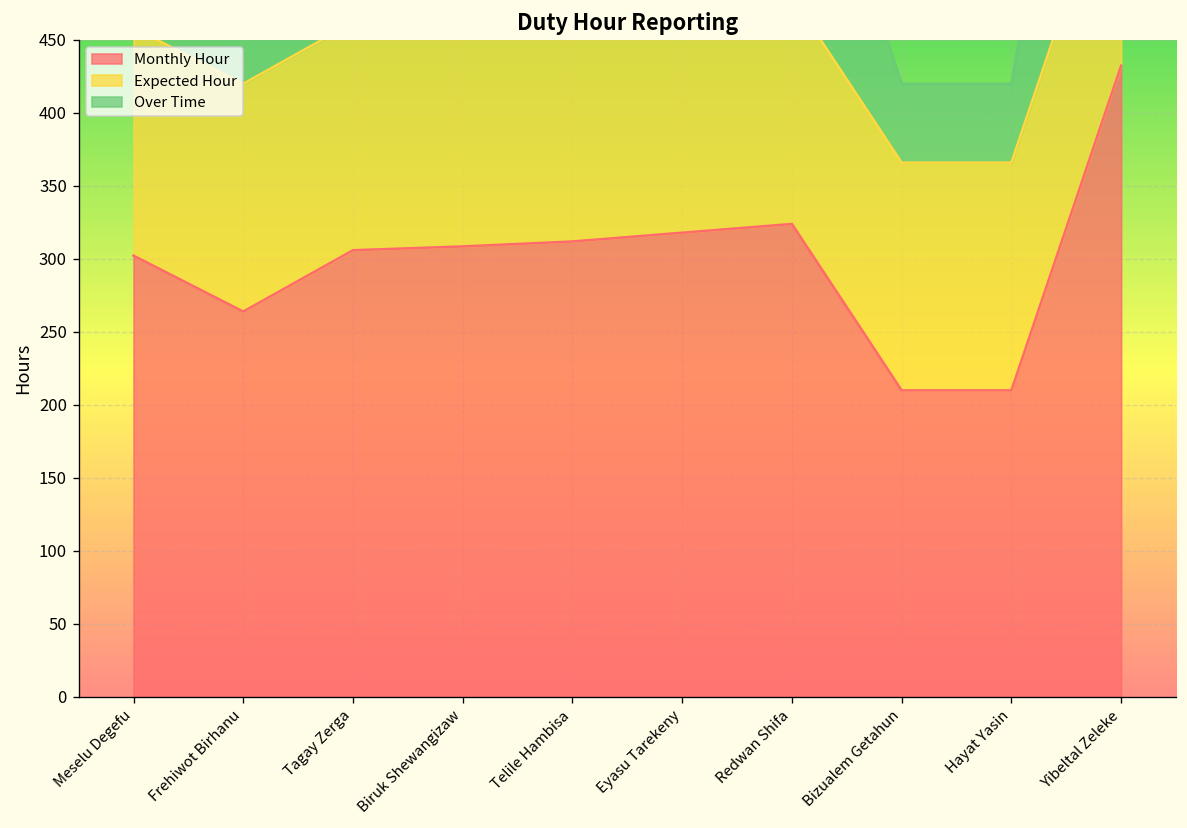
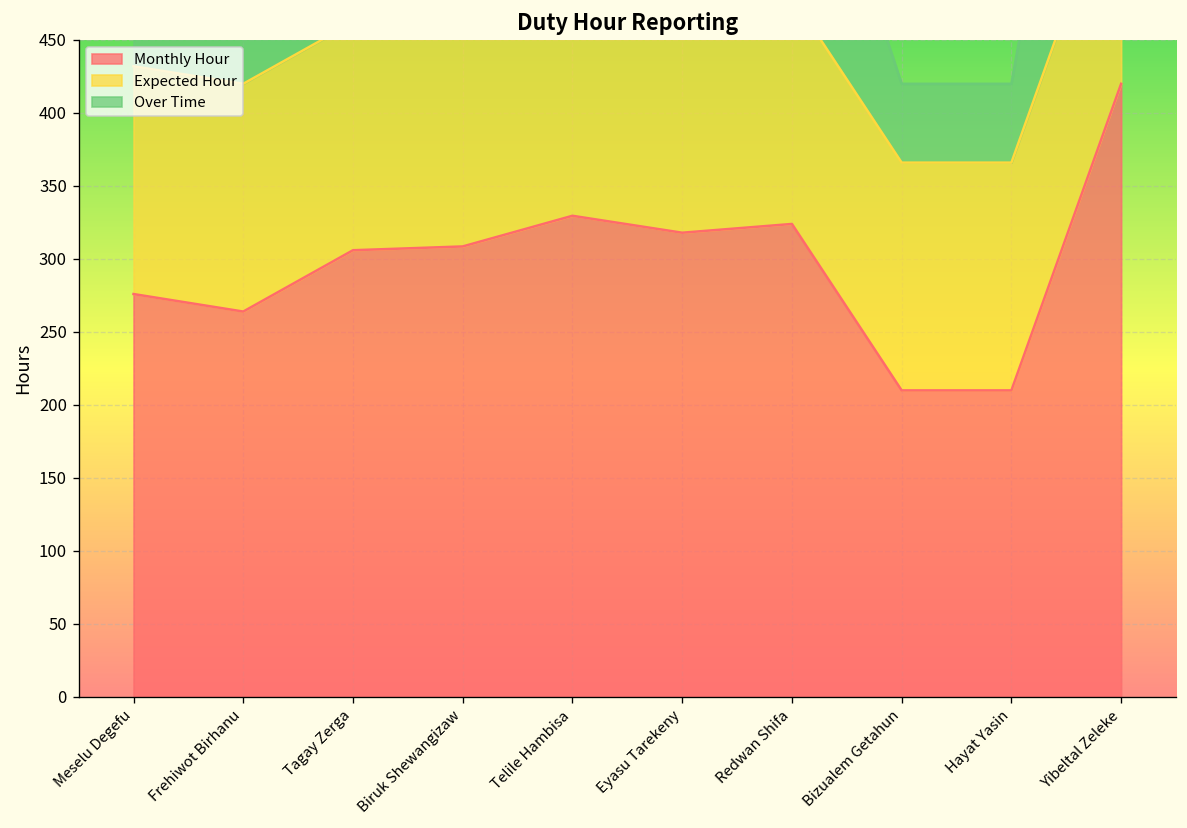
  {
    "Monthly Hour": {
-     "Meselu Degefu": 302,
+     "Meselu Degefu": 276,
      "Frehiwot Birhanu": 264,
      "Tagay Zerga": 306,
      "Biruk Shewangizaw": 309,
-     "Telile Hambisa": 312,
+     "Telile Hambisa": 330,
      "Eyasu Tarekeny": 318,
      "Redwan Shifa": 324,
      "Bizualem Getahun": 210,
      "Hayat Yasin": 210,
-     "Yibeltal Zeleke": 432
+     "Yibeltal Zeleke": 420
    },
    "Expected Hour": {
      "Frehiwot Birhanu": 156,
      "Bizualem Getahun": 156,
      "Hayat Yasin": 156
    },
    "Over Time": {
      "Bizualem Getahun": 54,
      "Hayat Yasin": 54
    }
  }
